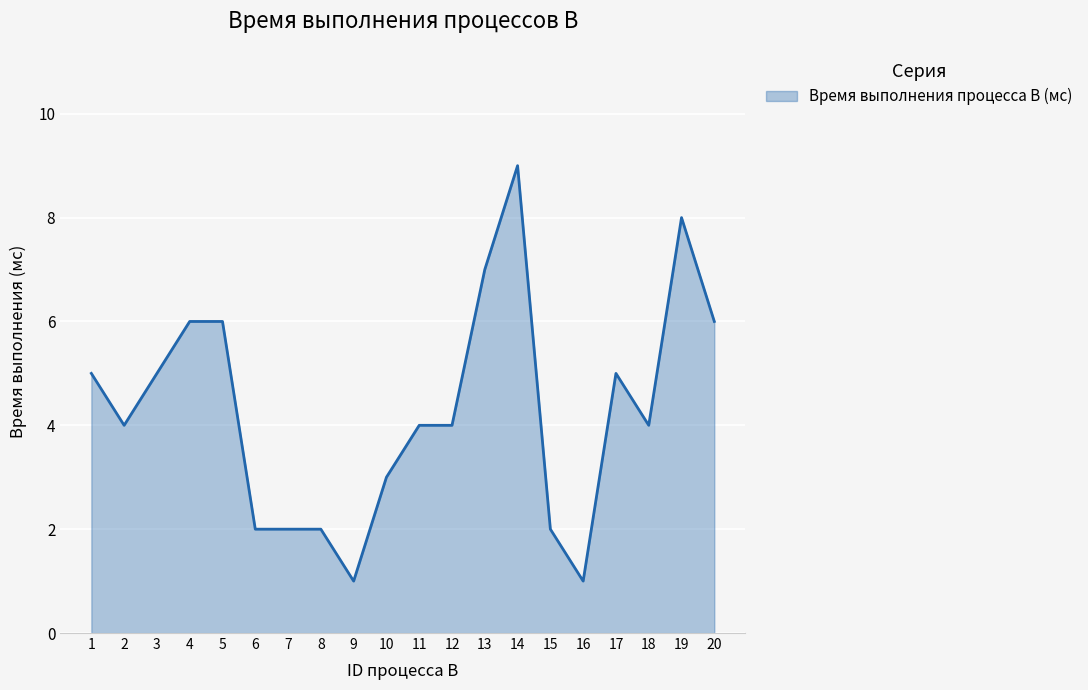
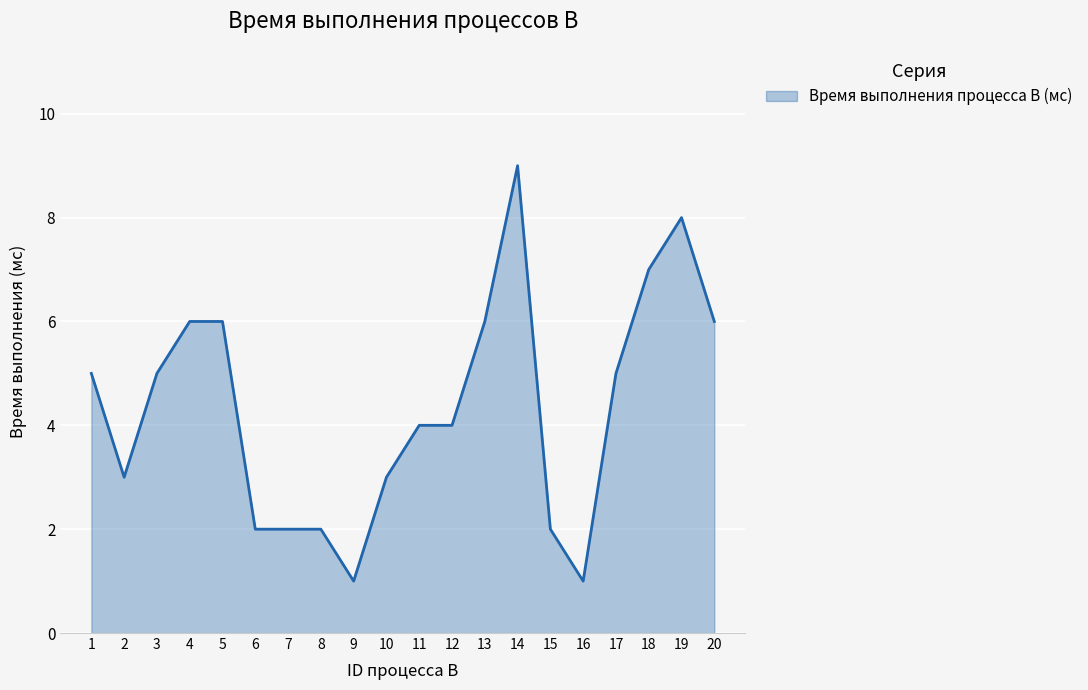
  {
    "1": 5,
-   "2": 4,
+   "2": 3,
    "3": 5,
    "4": 6,
    "5": 6,
    "6": 2,
    "7": 2,
    "8": 2,
    "9": 1,
    "10": 3,
    "11": 4,
    "12": 4,
-   "13": 7,
+   "13": 6,
    "14": 9,
    "15": 2,
    "16": 1,
    "17": 5,
-   "18": 4,
+   "18": 7,
    "19": 8,
    "20": 6
  }
